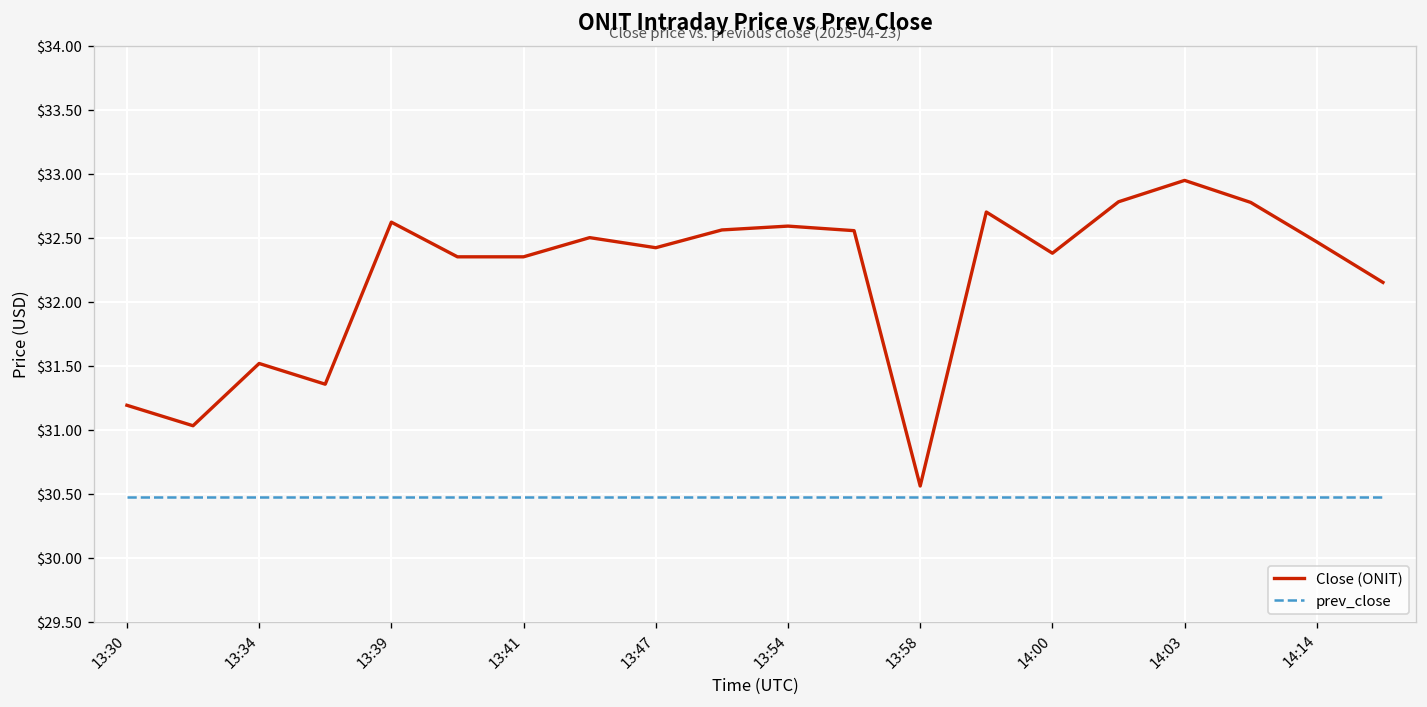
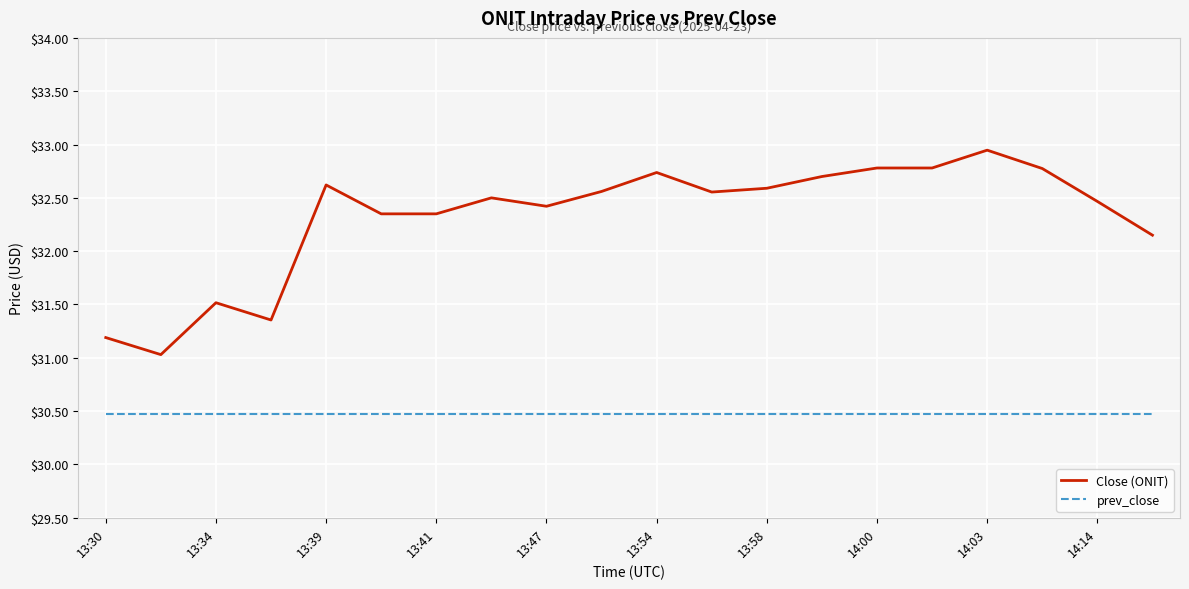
  {
    "Close (ONIT)": {
      "13:30": "$31.19",
      "13:34": "$31.52",
      "13:39": "$32.62",
      "13:41": "$32.35",
      "13:47": "$32.42",
-     "13:54": "$32.59",
-     "13:58": "$30.56",
-     "14:00": "$32.38",
+     "13:54": "$32.74",
+     "13:58": "$32.59",
+     "14:00": "$32.78",
      "14:03": "$32.95",
      "14:14": "$32.47"
    },
    "prev_close": {
      "13:30": "$30.47",
      "13:34": "$30.47",
      "13:39": "$30.47",
      "13:41": "$30.47",
      "13:47": "$30.47",
      "13:54": "$30.47",
      "13:58": "$30.47",
      "14:00": "$30.47",
      "14:03": "$30.47",
      "14:14": "$30.47"
    }
  }
